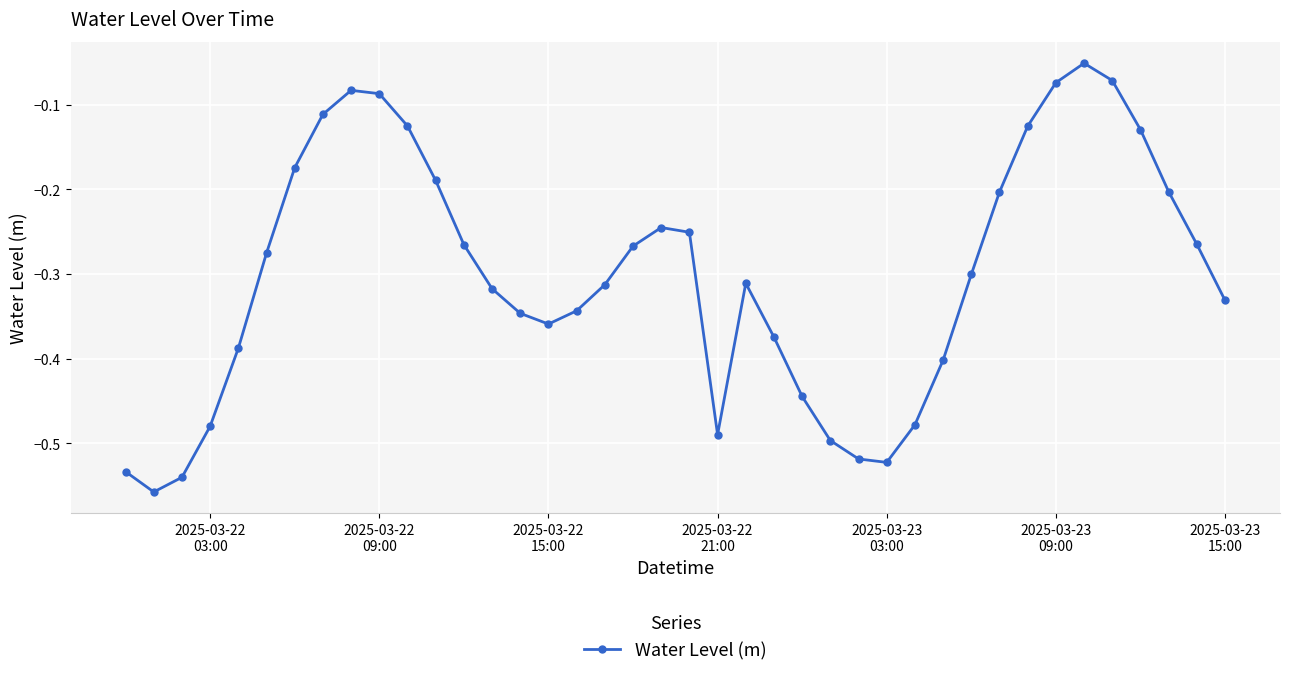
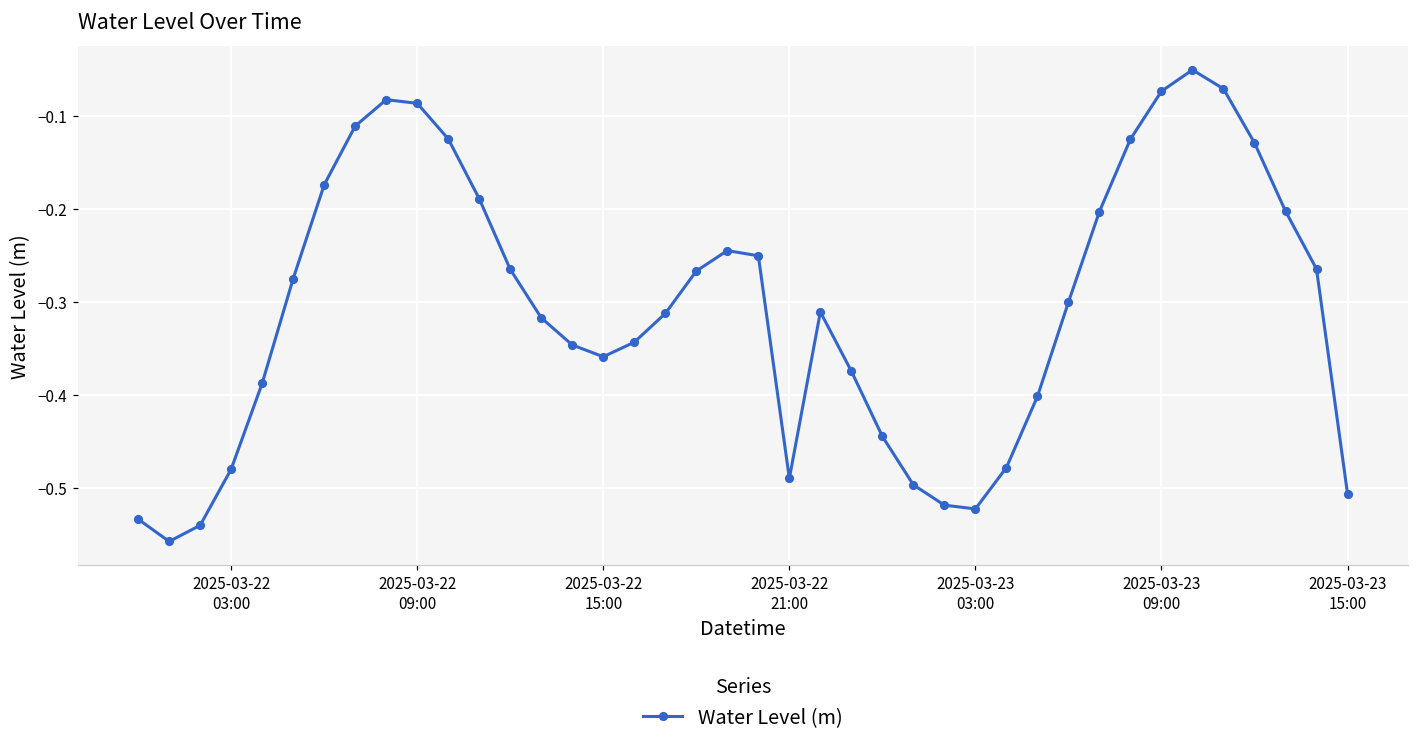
  {
    "2025-03-22 03:00": -0.48,
    "2025-03-22 09:00": -0.09,
    "2025-03-22 15:00": -0.36,
    "2025-03-22 21:00": -0.49,
    "2025-03-23 03:00": -0.52,
    "2025-03-23 09:00": -0.07,
-   "2025-03-23 15:00": -0.33
+   "2025-03-23 15:00": -0.51
  }
